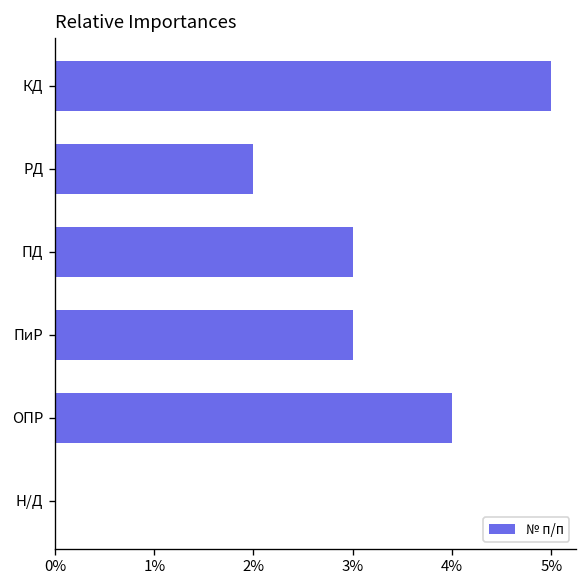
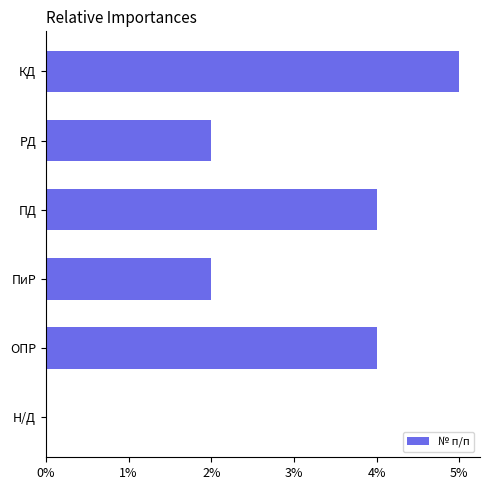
  {
    "КД": "5%",
    "РД": "2%",
-   "ПД": "3%",
-   "ПиР": "3%",
+   "ПД": "4%",
+   "ПиР": "2%",
    "ОПР": "4%",
    "Н/Д": "0%"
  }
